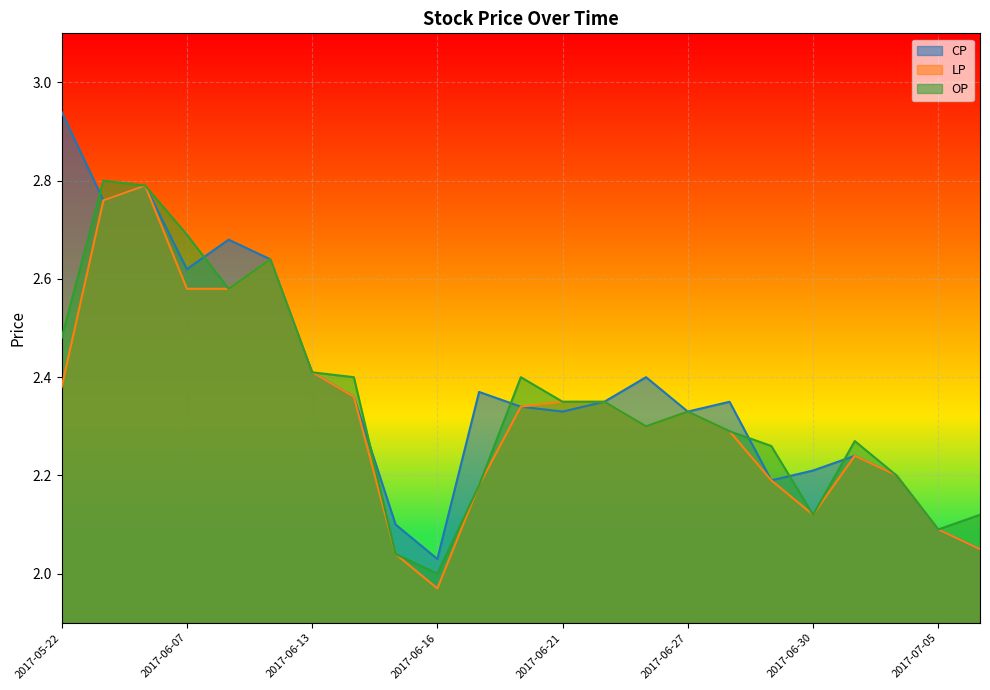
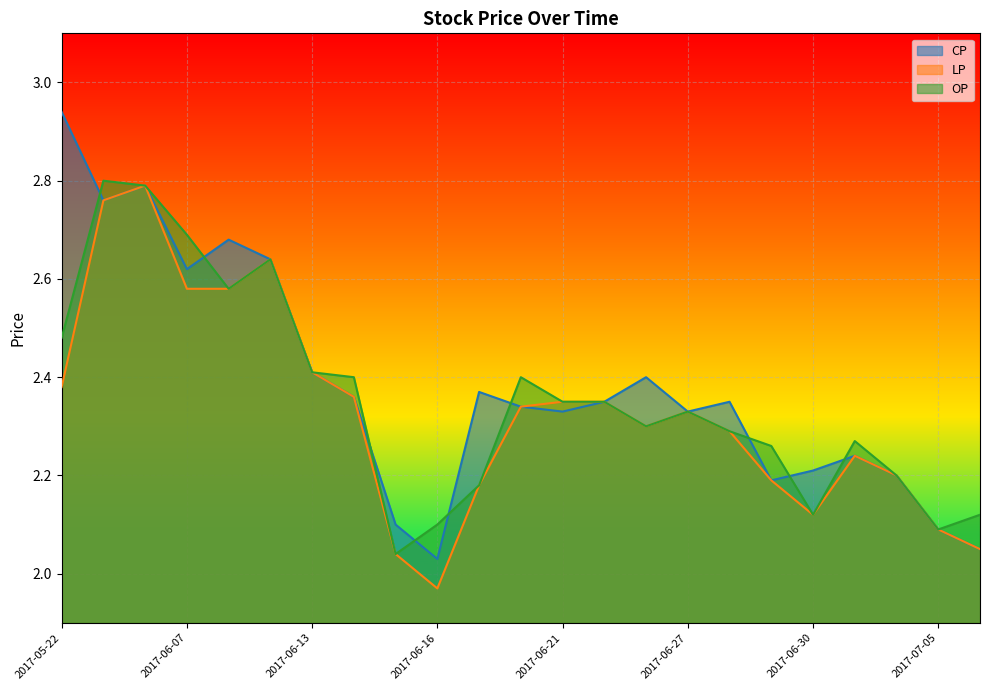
  {
    "CP": {
      "2017-05-22": 2.94,
      "2017-06-07": 2.62,
      "2017-06-16": 2.03,
      "2017-06-21": 2.33,
      "2017-06-30": 2.21
    },
    "LP": {
      "2017-05-22": 2.38,
      "2017-06-07": 2.58,
      "2017-06-16": 1.97
    },
    "OP": {
      "2017-05-22": 2.48,
      "2017-06-07": 2.69,
-     "2017-06-16": 2.0
+     "2017-06-16": 2.1
    }
  }
